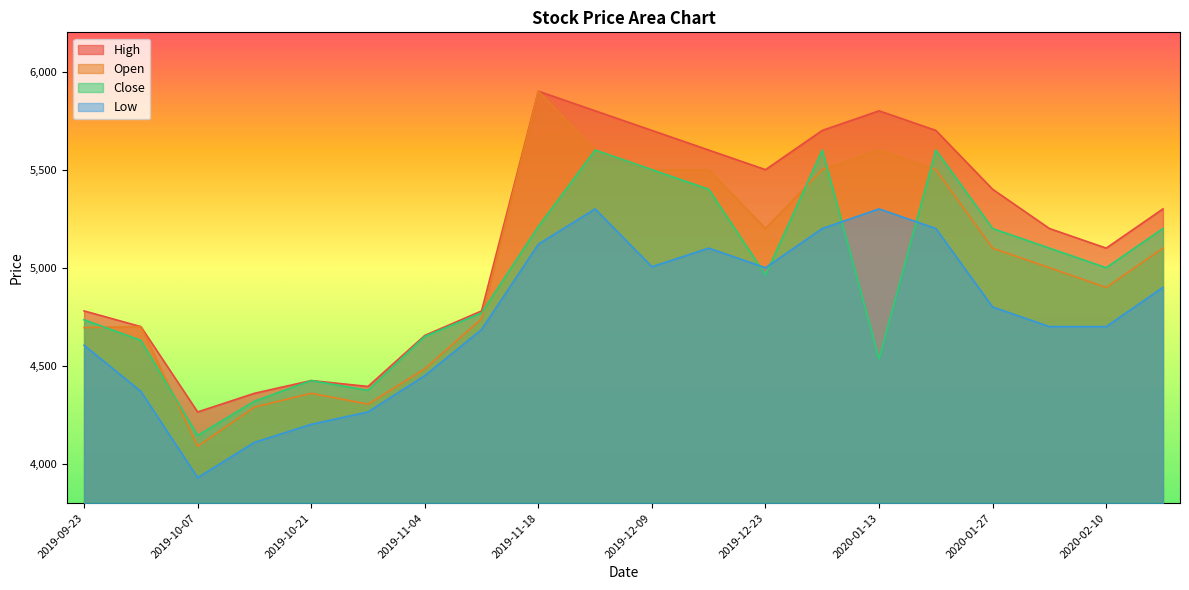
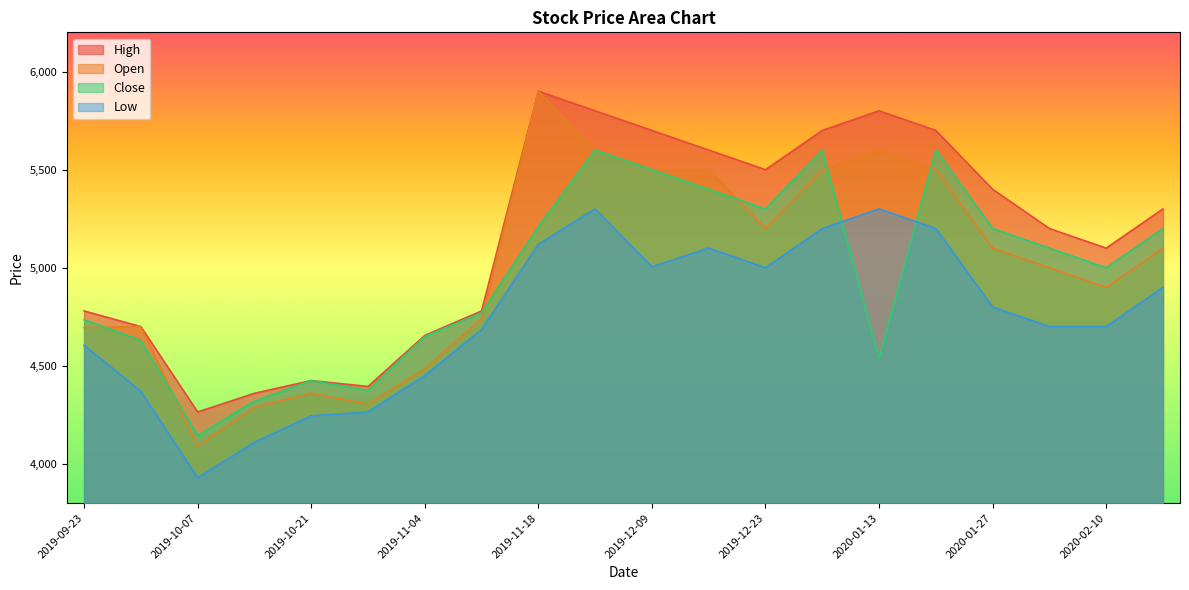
  {
    "Close": {
      "2019-09-23": "4,740",
      "2019-10-07": "4,150",
      "2019-11-18": "5,210",
-     "2019-12-23": "4,960",
+     "2019-12-23": "5,300",
      "2020-01-13": "4,540",
      "2020-01-27": "5,200",
      "2020-02-10": "5,000"
    },
    "Low": {
      "2019-09-23": "4,610",
      "2019-10-07": "3,930",
-     "2019-10-21": "4,200",
+     "2019-10-21": "4,250",
      "2019-11-04": "4,450",
      "2019-11-18": "5,120",
      "2019-12-09": "5,010",
      "2019-12-23": "5,000",
      "2020-01-13": "5,300",
      "2020-01-27": "4,800",
      "2020-02-10": "4,700"
    }
  }
